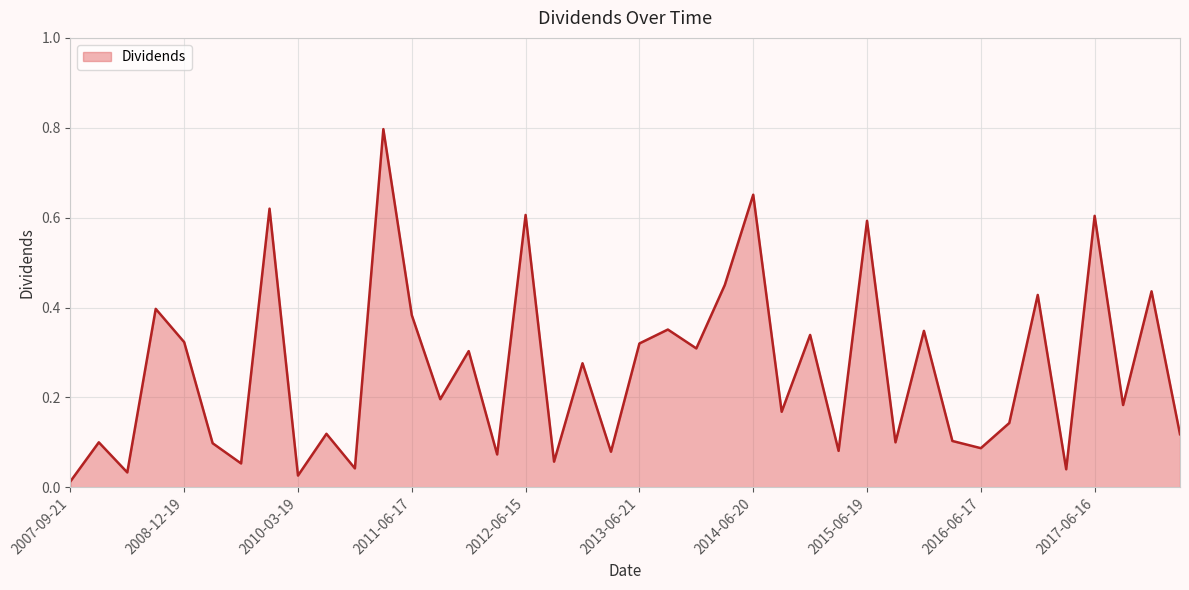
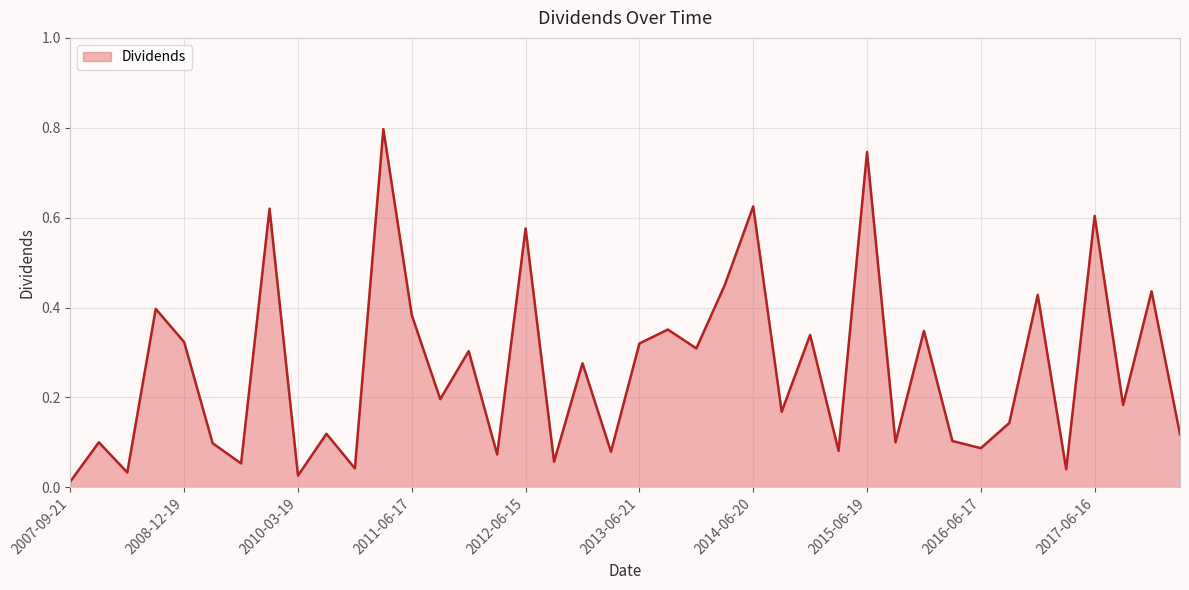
  {
    "2007-09-21": 0.01,
    "2008-12-19": 0.32,
    "2010-03-19": 0.03,
    "2011-06-17": 0.38,
-   "2012-06-15": 0.61,
+   "2012-06-15": 0.58,
    "2013-06-21": 0.32,
-   "2014-06-20": 0.65,
-   "2015-06-19": 0.59,
+   "2014-06-20": 0.63,
+   "2015-06-19": 0.75,
    "2016-06-17": 0.09,
    "2017-06-16": 0.60
  }
